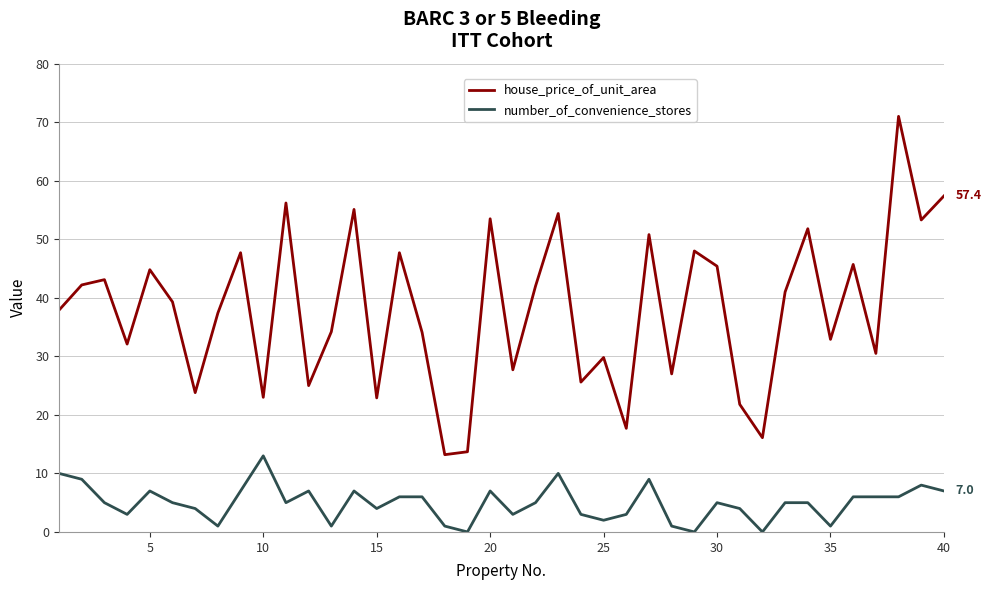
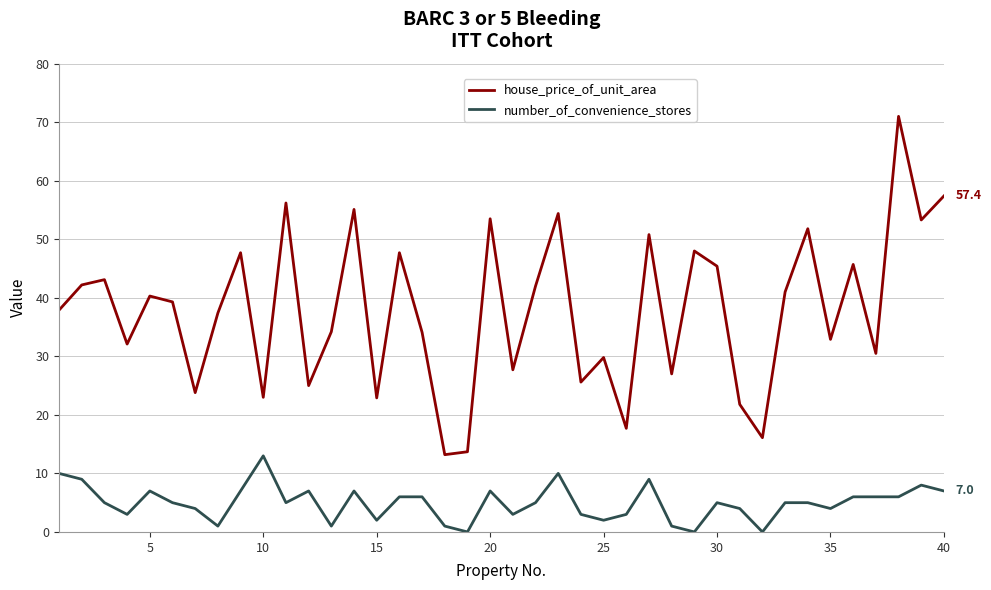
  {
    "house_price_of_unit_area": {
-     "5": 45,
+     "5": 40,
      "10": 23,
      "15": 23,
      "20": 54,
      "25": 30,
      "30": 45,
      "35": 33
    },
    "number_of_convenience_stores": {
      "5": 7,
      "10": 13,
-     "15": 4,
+     "15": 2,
      "20": 7,
      "25": 2,
      "30": 5,
-     "35": 1
+     "35": 4
    }
  }
